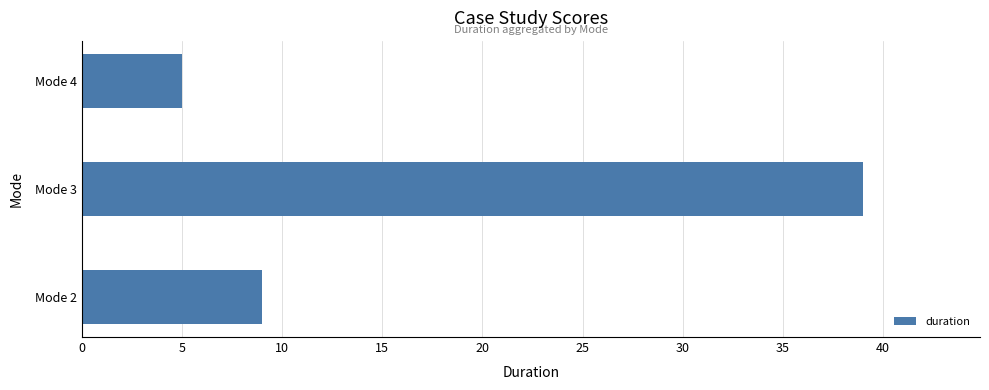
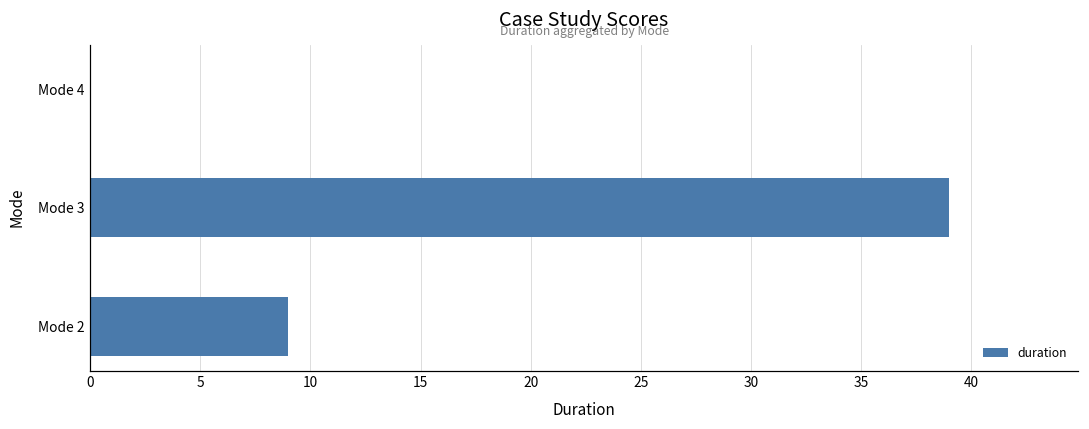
  {
-   "Mode 4": 5,
+   "Mode 4": 0,
    "Mode 3": 39,
    "Mode 2": 9
  }
